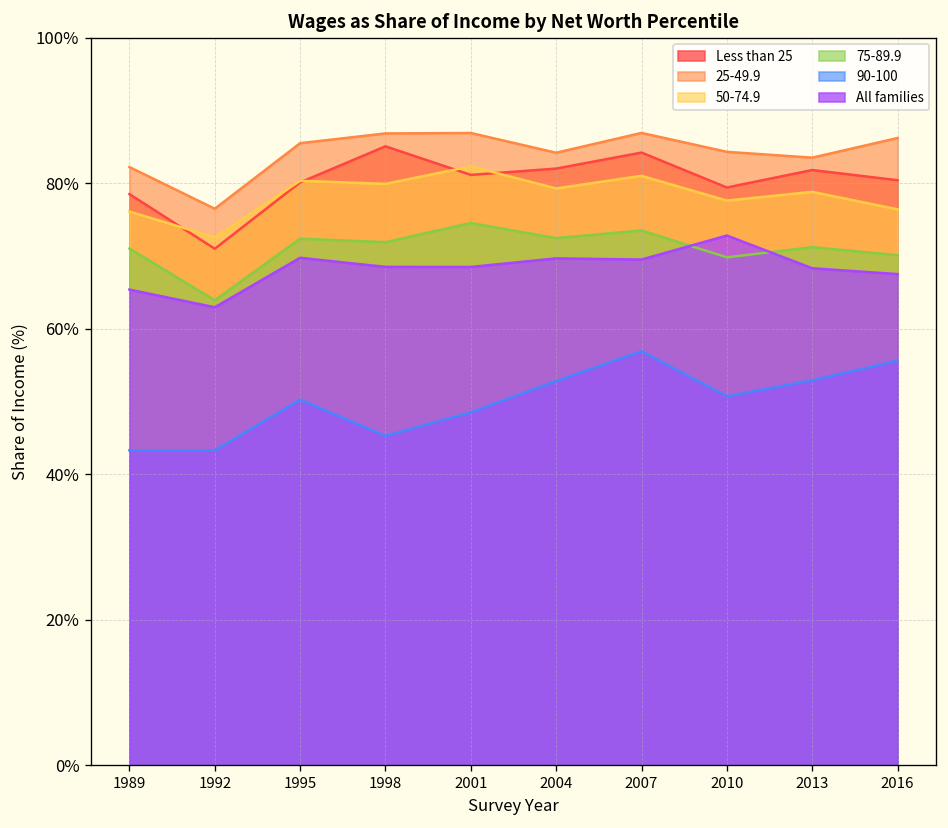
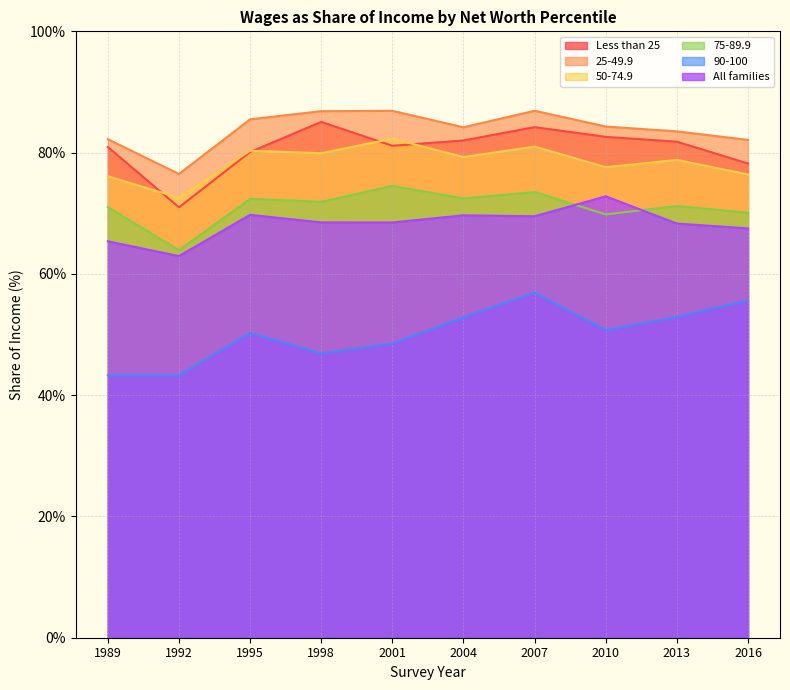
  {
    "Less than 25": {
-     "1989": "78%",
+     "1989": "81%",
      "1992": "71%",
      "1998": "85%",
      "2001": "81%",
      "2004": "82%",
      "2007": "84%",
-     "2010": "79%",
+     "2010": "83%",
      "2013": "82%",
-     "2016": "80%"
+     "2016": "78%"
    },
    "25-49.9": {
      "1989": "82%",
      "1992": "76%",
      "1995": "85%",
      "1998": "87%",
      "2001": "87%",
      "2004": "84%",
      "2007": "87%",
      "2010": "84%",
      "2013": "84%",
-     "2016": "86%"
+     "2016": "82%"
    },
    "50-74.9": {
      "1989": "76%",
      "1992": "73%",
      "1998": "80%",
      "2001": "82%",
      "2004": "79%",
      "2007": "81%",
      "2010": "78%",
      "2013": "79%",
      "2016": "76%"
    },
    "75-89.9": {
      "1989": "71%",
      "1992": "64%",
      "1995": "72%",
      "1998": "72%",
      "2001": "75%",
      "2004": "72%",
      "2007": "74%",
      "2010": "70%",
      "2013": "71%",
      "2016": "70%"
    },
    "90-100": {
      "1989": "43%",
      "1992": "43%",
      "1995": "50%",
-     "1998": "45%",
+     "1998": "47%",
      "2001": "49%",
      "2004": "53%",
      "2007": "57%",
      "2010": "51%",
      "2013": "53%",
      "2016": "56%"
    },
    "All families": {
      "1989": "65%",
      "1992": "63%",
      "1995": "70%",
      "1998": "68%",
      "2001": "68%",
      "2004": "70%",
      "2007": "70%",
      "2010": "73%",
      "2013": "68%",
      "2016": "68%"
    }
  }
